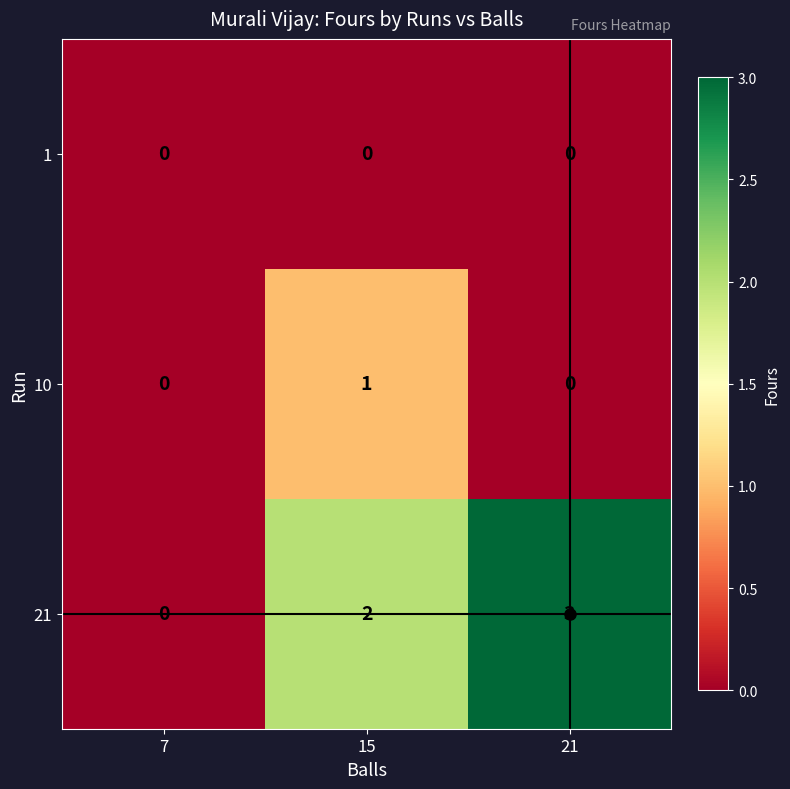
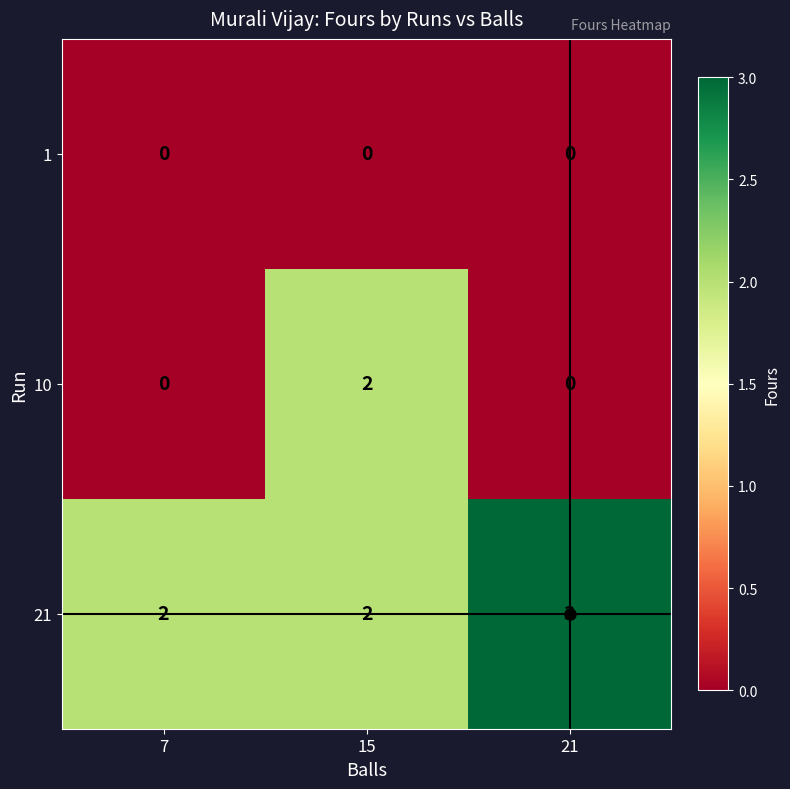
  {
    "10": {
-     "15": 1
+     "15": 2
    },
    "21": {
-     "7": 0
+     "7": 2
    }
  }
